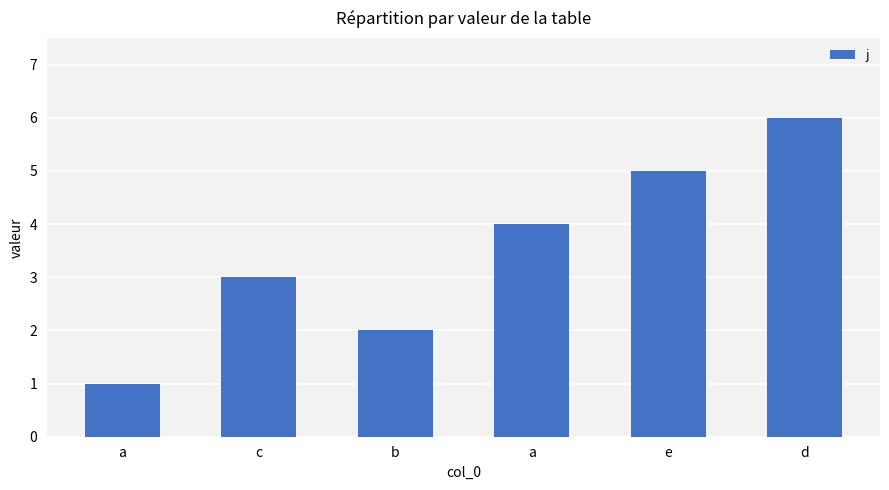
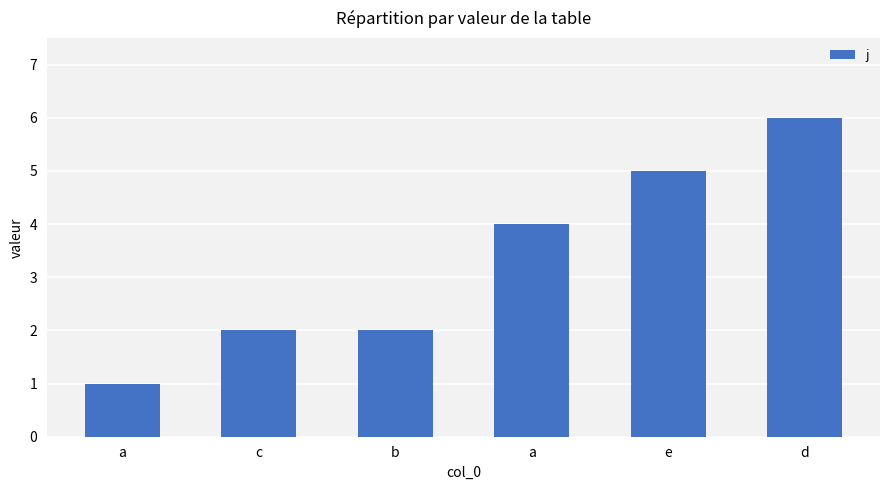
  {
-   "c": 3,
+   "c": 2,
    "b": 2,
    "e": 5,
    "d": 6
  }
